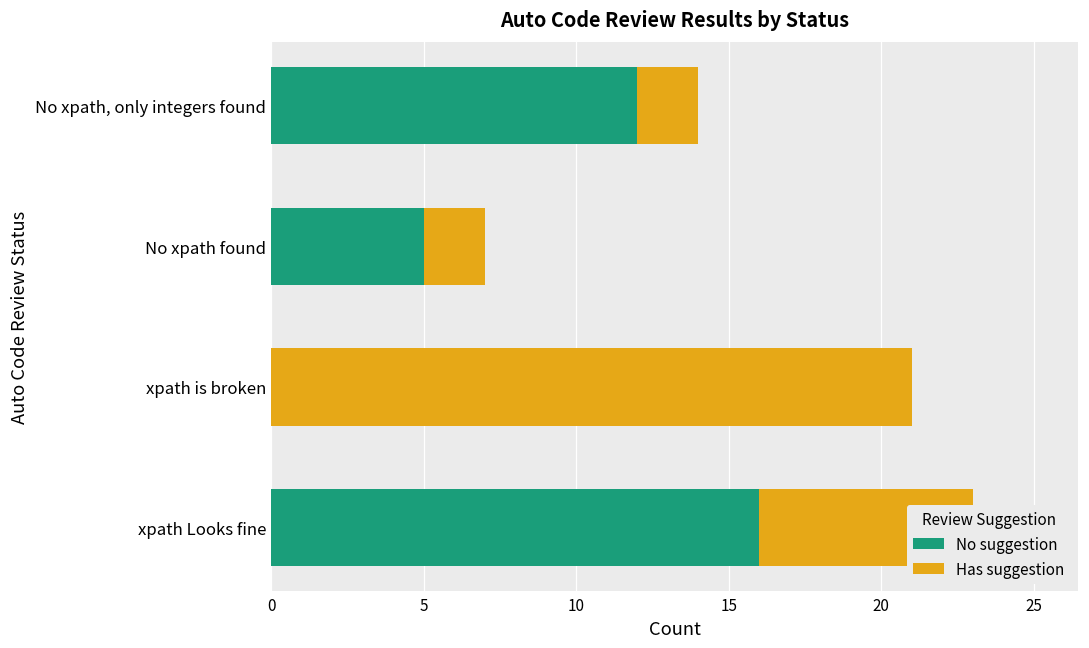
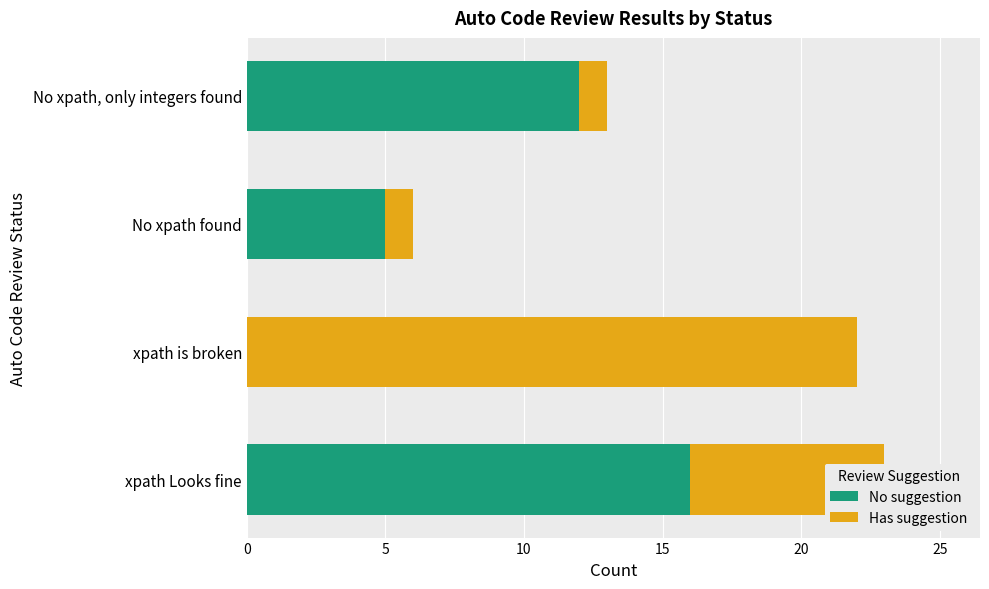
  {
    "No suggestion": {
      "No xpath, only integers found": 12,
      "No xpath found": 5,
      "xpath is broken": 0,
      "xpath Looks fine": 16
    },
    "Has suggestion": {
-     "No xpath, only integers found": 2,
-     "No xpath found": 2,
-     "xpath is broken": 21
+     "No xpath, only integers found": 1,
+     "No xpath found": 1,
+     "xpath is broken": 22
    }
  }
